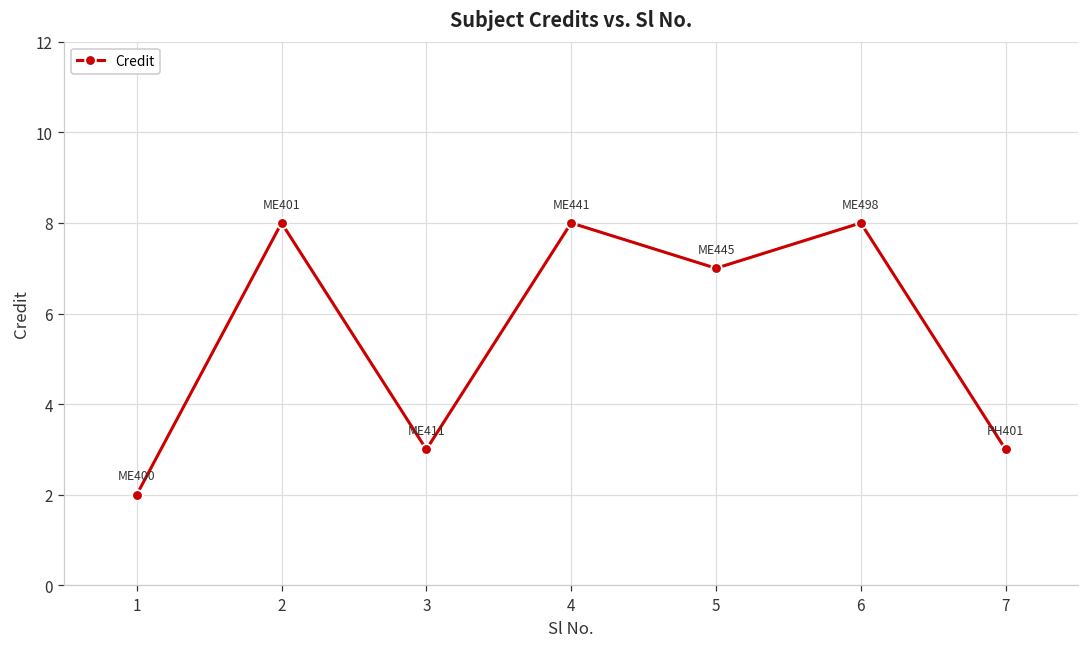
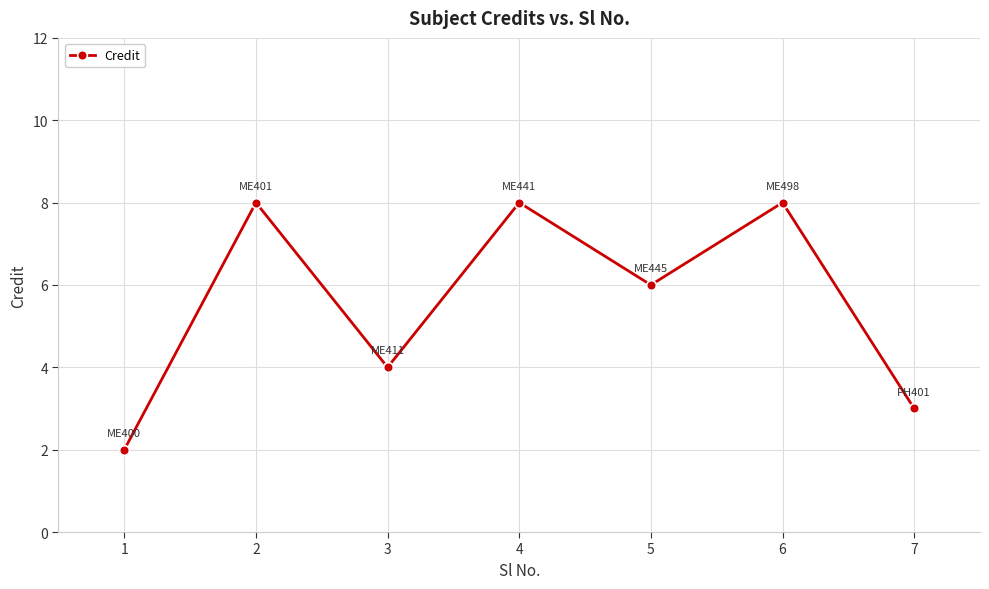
  {
    "1": 2,
    "2": 8,
-   "3": 3,
+   "3": 4,
    "4": 8,
-   "5": 7,
+   "5": 6,
    "6": 8,
    "7": 3
  }
